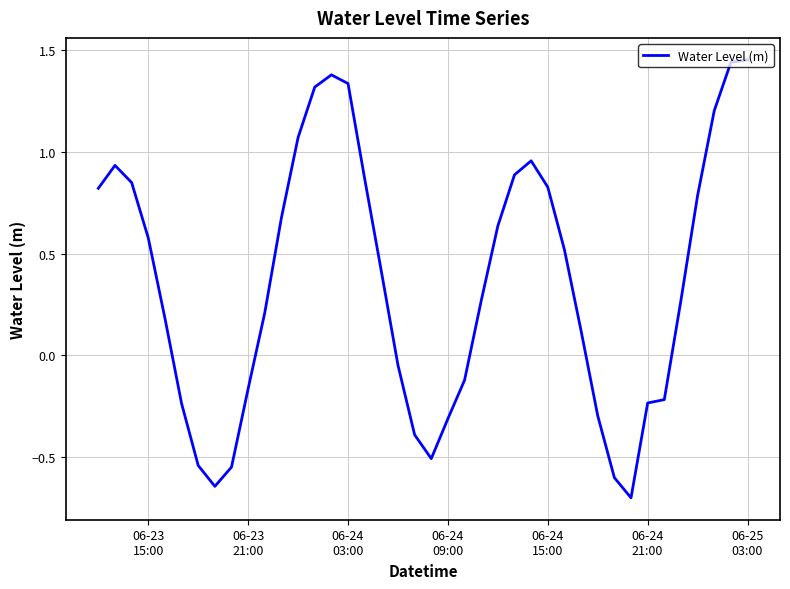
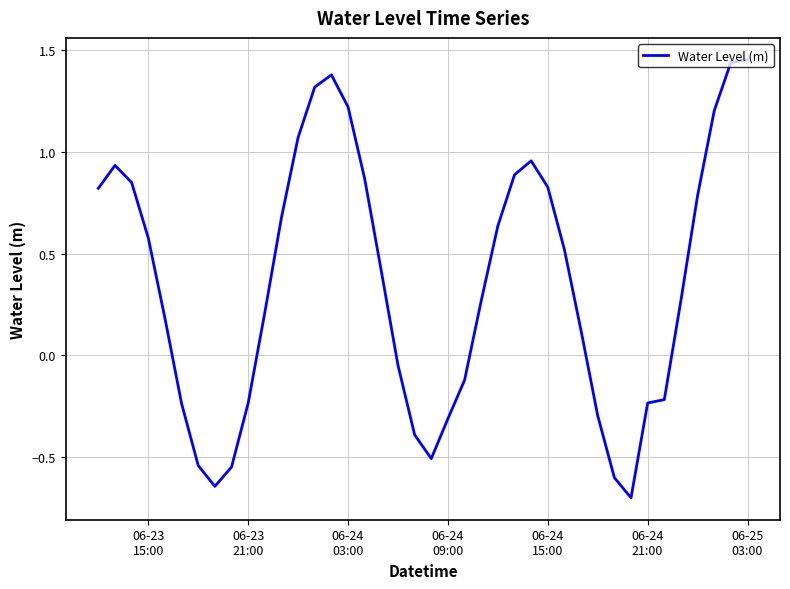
  {
    "06-23 15:00": 0.58,
-   "06-23 21:00": -0.16,
-   "06-24 03:00": 1.34,
+   "06-23 21:00": -0.23,
+   "06-24 03:00": 1.22,
    "06-24 09:00": -0.31,
    "06-24 15:00": 0.83,
    "06-24 21:00": -0.23
  }
